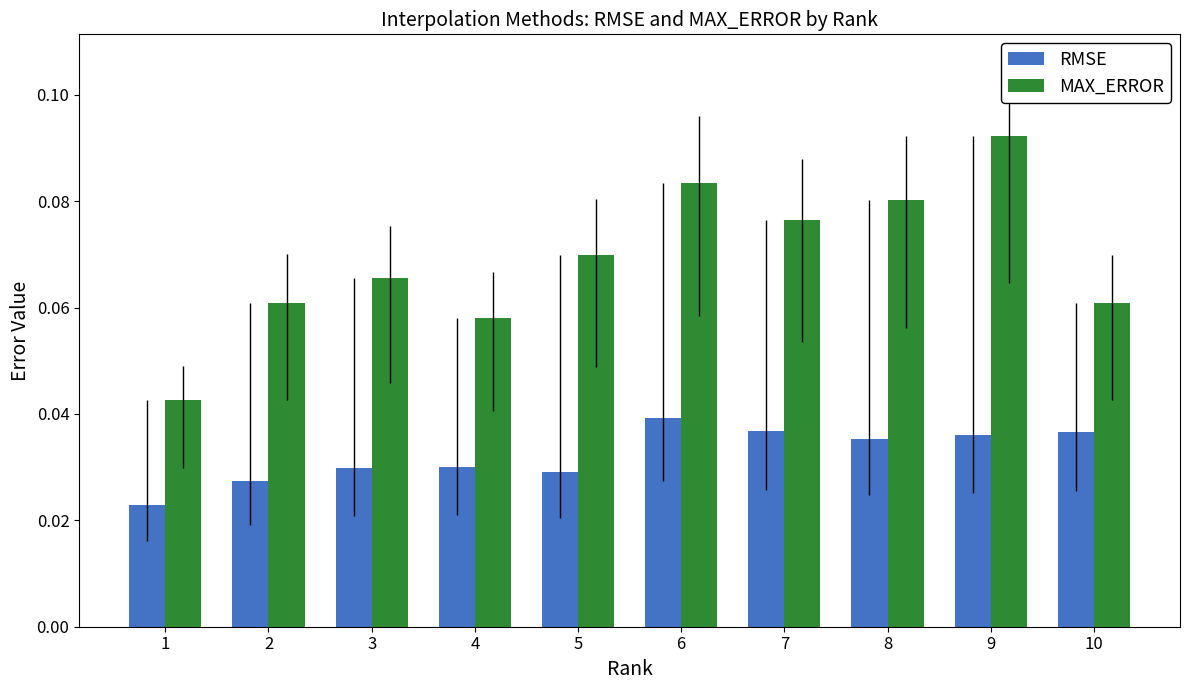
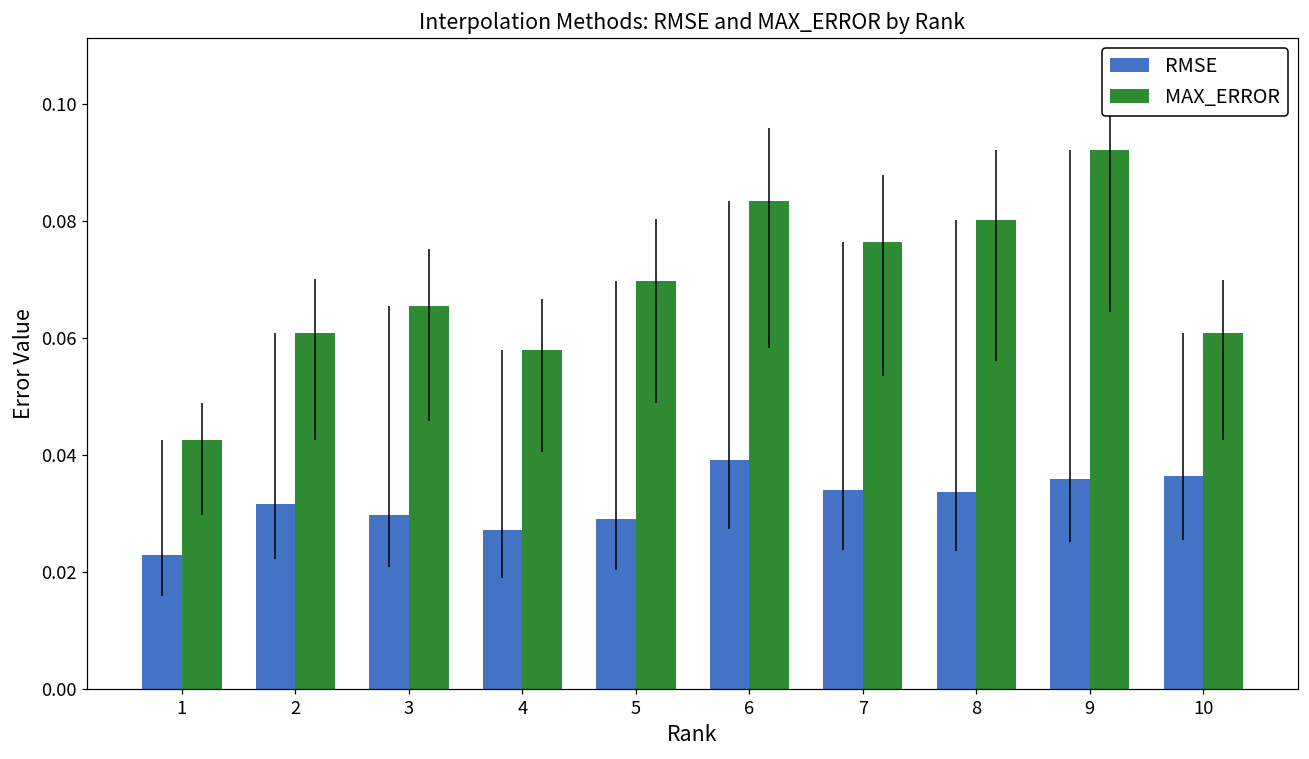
  {
    "RMSE": {
      "1": 0.023,
-     "2": 0.027,
+     "2": 0.032,
      "3": 0.030,
-     "4": 0.030,
+     "4": 0.027,
      "5": 0.029,
      "6": 0.039,
-     "7": 0.037,
-     "8": 0.035,
+     "7": 0.034,
+     "8": 0.034,
      "9": 0.036,
      "10": 0.037
    },
    "MAX_ERROR": {
      "1": 0.043,
      "2": 0.061,
      "3": 0.065,
      "4": 0.058,
      "5": 0.070,
      "6": 0.083,
      "7": 0.077,
      "8": 0.080,
      "9": 0.092,
      "10": 0.061
    }
  }
